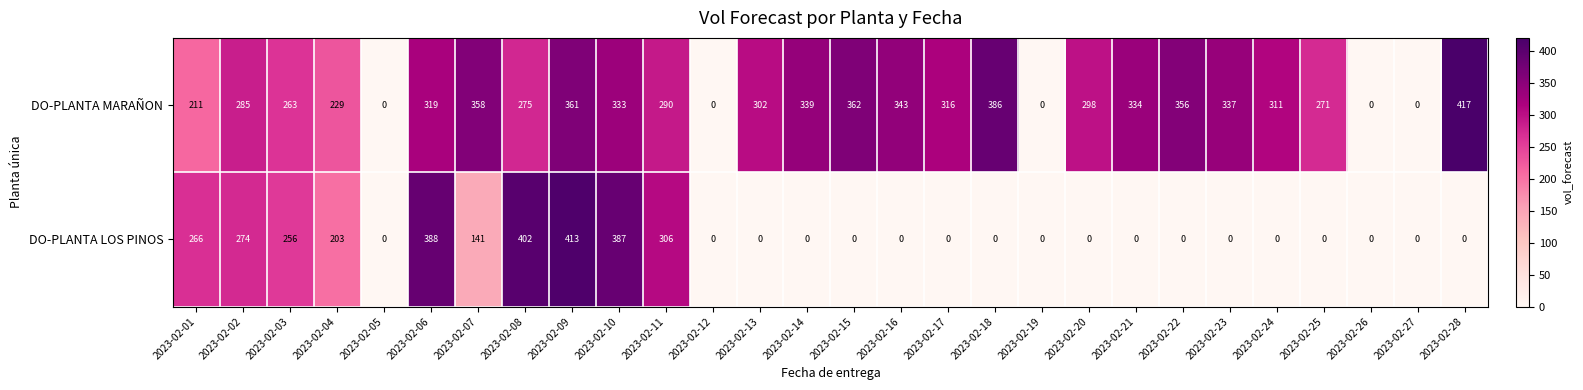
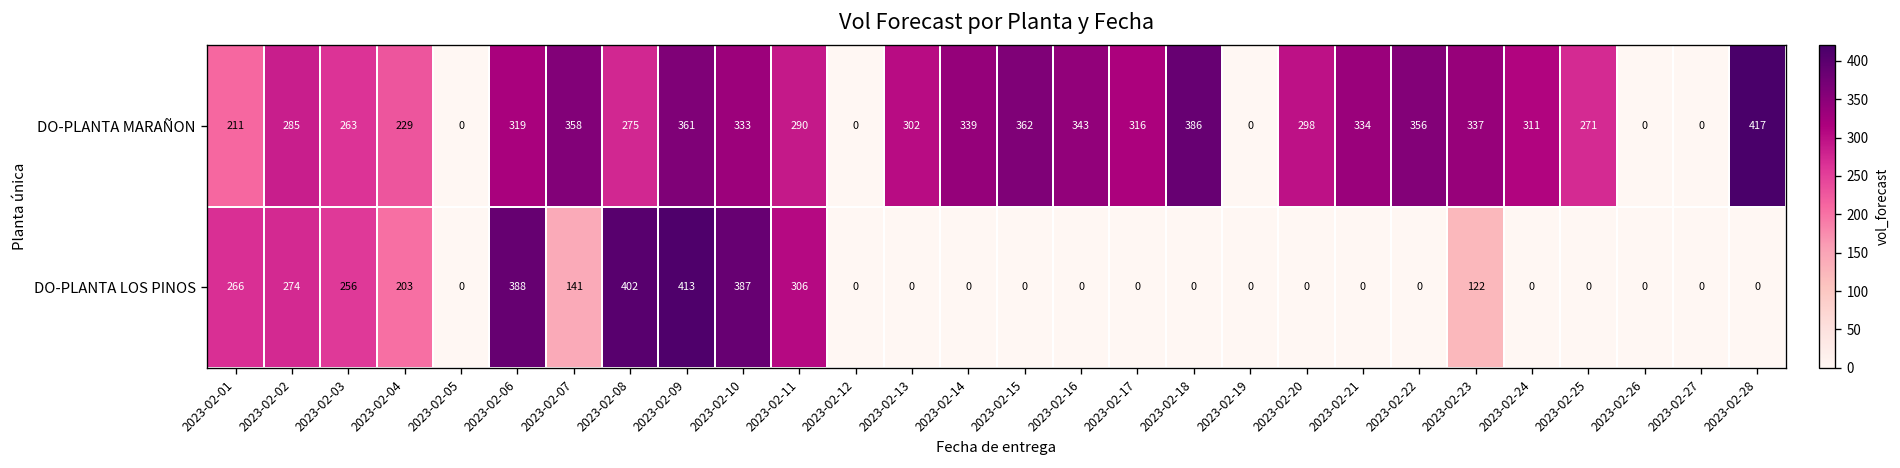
  {
    "DO-PLANTA MARAÑON": {
      "2023-02-01": 211,
      "2023-02-02": 285,
      "2023-02-03": 263,
      "2023-02-04": 229,
      "2023-02-05": 0,
      "2023-02-06": 319,
      "2023-02-07": 358,
      "2023-02-08": 275,
      "2023-02-09": 361,
      "2023-02-10": 333,
      "2023-02-11": 290,
      "2023-02-12": 0,
      "2023-02-13": 302,
      "2023-02-14": 339,
      "2023-02-15": 362,
      "2023-02-16": 343,
      "2023-02-17": 316,
      "2023-02-18": 386,
      "2023-02-19": 0,
      "2023-02-20": 298,
      "2023-02-21": 334,
      "2023-02-22": 356,
      "2023-02-23": 337,
      "2023-02-24": 311,
      "2023-02-25": 271,
      "2023-02-26": 0,
      "2023-02-27": 0,
      "2023-02-28": 417
    },
    "DO-PLANTA LOS PINOS": {
      "2023-02-01": 266,
      "2023-02-02": 274,
      "2023-02-03": 256,
      "2023-02-04": 203,
      "2023-02-05": 0,
      "2023-02-06": 388,
      "2023-02-07": 141,
      "2023-02-08": 402,
      "2023-02-09": 413,
      "2023-02-10": 387,
      "2023-02-11": 306,
      "2023-02-12": 0,
      "2023-02-13": 0,
      "2023-02-14": 0,
      "2023-02-15": 0,
      "2023-02-16": 0,
      "2023-02-17": 0,
      "2023-02-18": 0,
      "2023-02-19": 0,
      "2023-02-20": 0,
      "2023-02-21": 0,
      "2023-02-22": 0,
-     "2023-02-23": 0,
+     "2023-02-23": 122,
      "2023-02-24": 0,
      "2023-02-25": 0,
      "2023-02-26": 0,
      "2023-02-27": 0,
      "2023-02-28": 0
    }
  }
